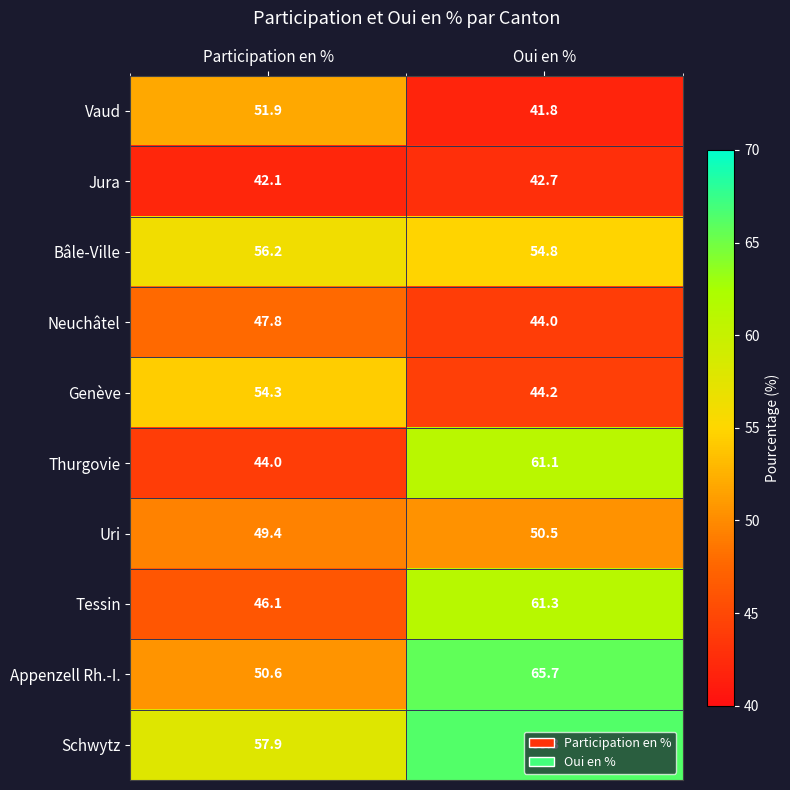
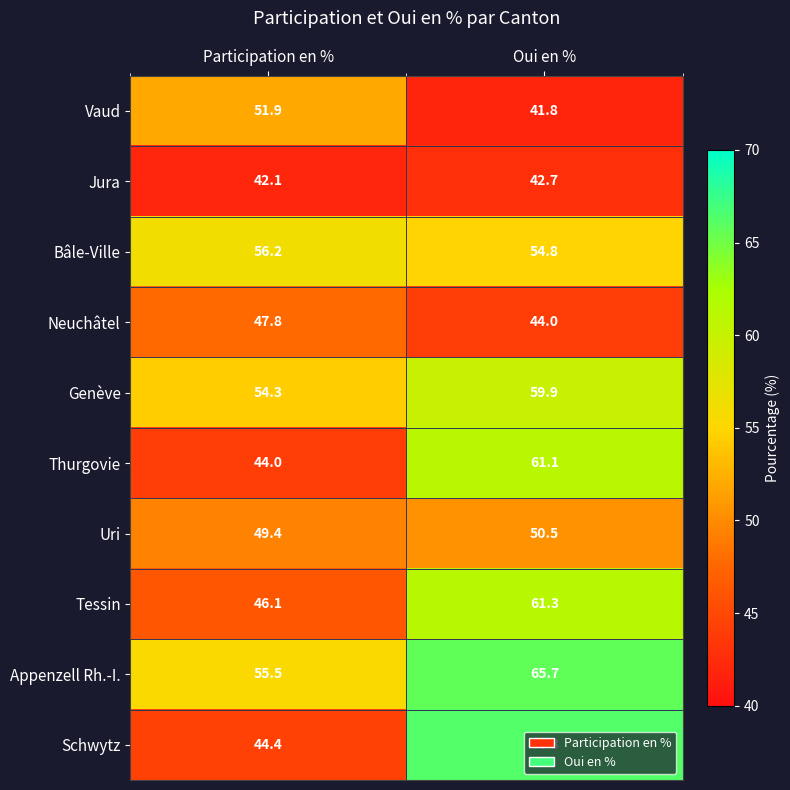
  {
    "Vaud": {
      "Participation en %": 51.9,
      "Oui en %": 41.8
    },
    "Jura": {
      "Participation en %": 42.1,
      "Oui en %": 42.7
    },
    "Bâle-Ville": {
      "Participation en %": 56.2,
      "Oui en %": 54.8
    },
    "Neuchâtel": {
      "Participation en %": 47.8,
      "Oui en %": 44.0
    },
    "Genève": {
      "Participation en %": 54.3,
-     "Oui en %": 44.2
+     "Oui en %": 59.9
    },
    "Thurgovie": {
      "Participation en %": 44.0,
      "Oui en %": 61.1
    },
    "Uri": {
      "Participation en %": 49.4,
      "Oui en %": 50.5
    },
    "Tessin": {
      "Participation en %": 46.1,
      "Oui en %": 61.3
    },
    "Appenzell Rh.-I.": {
-     "Participation en %": 50.6,
+     "Participation en %": 55.5,
      "Oui en %": 65.7
    },
    "Schwytz": {
-     "Participation en %": 57.9
+     "Participation en %": 44.4
    }
  }
